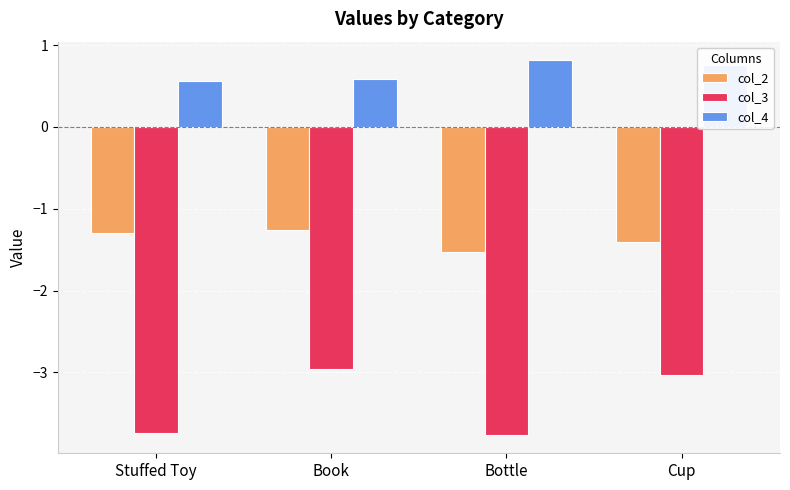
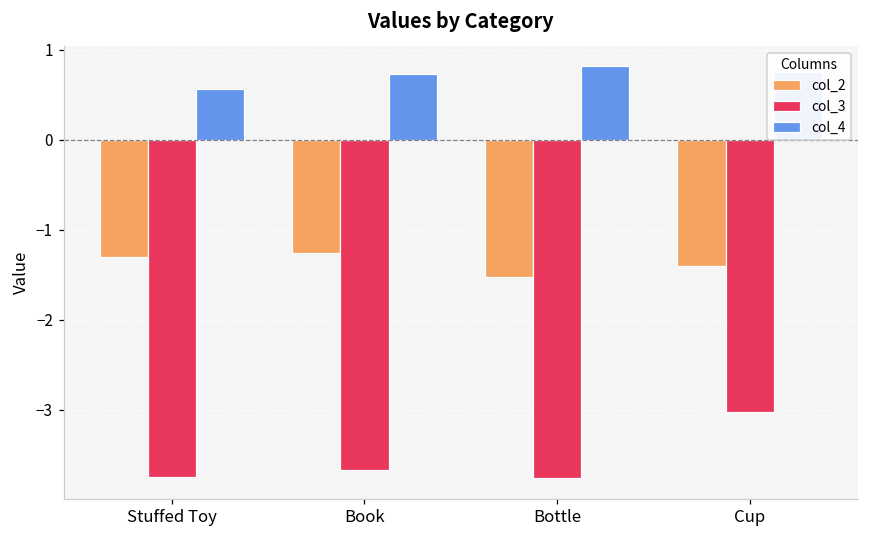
  {
    "col_2": {
      "Stuffed Toy": -1.3,
      "Book": -1.3,
      "Bottle": -1.5,
      "Cup": -1.4
    },
    "col_3": {
      "Stuffed Toy": -3.7,
-     "Book": -3.0,
+     "Book": -3.7,
      "Bottle": -3.8,
      "Cup": -3.0
    },
    "col_4": {
      "Stuffed Toy": 0.6,
-     "Book": 0.6,
+     "Book": 0.7,
      "Bottle": 0.8
    }
  }
